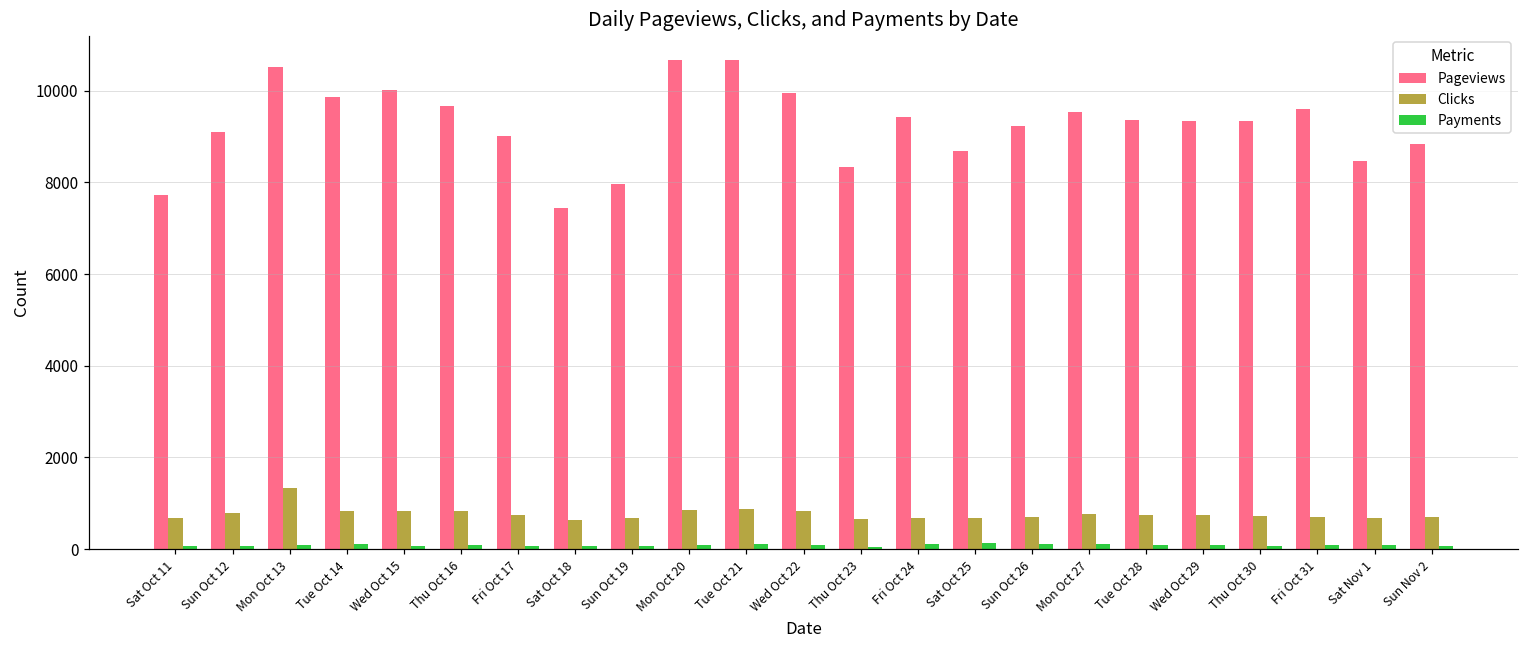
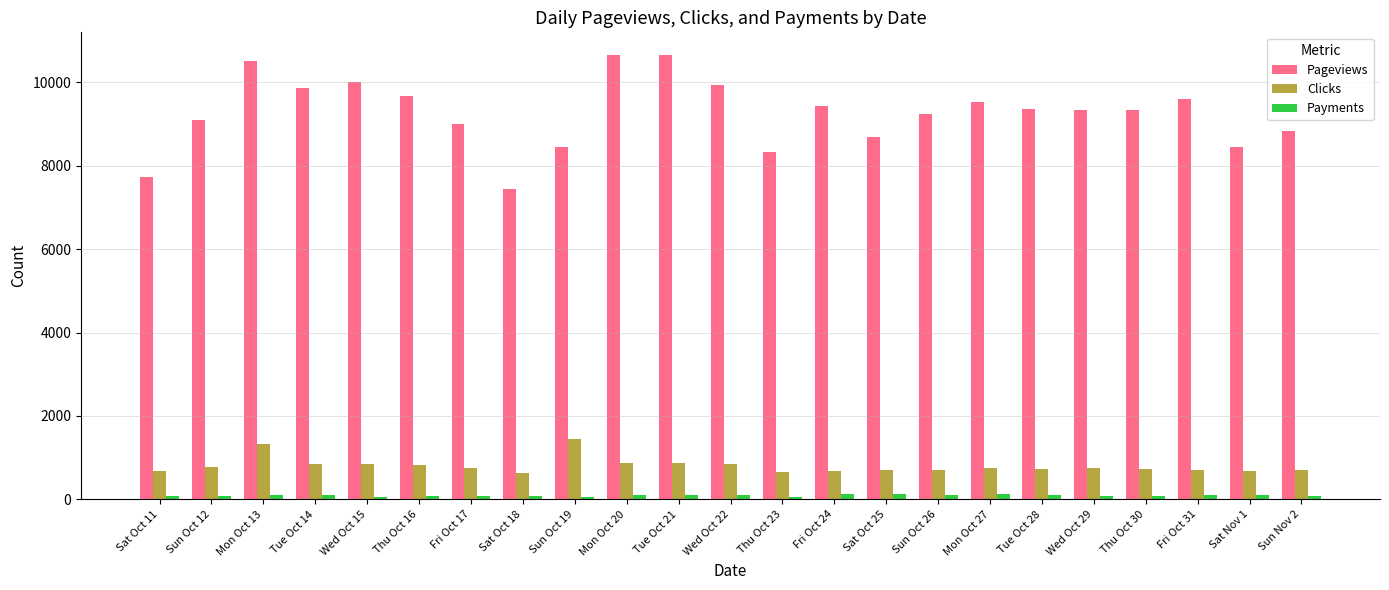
  {
    "Pageviews": {
      "Sat Oct 11": 7700,
      "Sun Oct 12": 9100,
      "Mon Oct 13": 10500,
      "Tue Oct 14": 9900,
      "Wed Oct 15": 10000,
      "Thu Oct 16": 9700,
      "Fri Oct 17": 9000,
      "Sat Oct 18": 7400,
-     "Sun Oct 19": 8000,
+     "Sun Oct 19": 8500,
      "Mon Oct 20": 10700,
      "Tue Oct 21": 10700,
      "Wed Oct 22": 9900,
      "Thu Oct 23": 8300,
      "Fri Oct 24": 9400,
      "Sat Oct 25": 8700,
      "Sun Oct 26": 9200,
      "Mon Oct 27": 9500,
      "Tue Oct 28": 9400,
      "Wed Oct 29": 9300,
      "Thu Oct 30": 9300,
      "Fri Oct 31": 9600,
      "Sat Nov 1": 8500,
      "Sun Nov 2": 8800
    },
    "Clicks": {
      "Sat Oct 11": 700,
      "Sun Oct 12": 800,
      "Mon Oct 13": 1300,
      "Tue Oct 14": 800,
      "Wed Oct 15": 800,
      "Thu Oct 16": 800,
      "Fri Oct 17": 700,
      "Sat Oct 18": 600,
-     "Sun Oct 19": 700,
+     "Sun Oct 19": 1400,
      "Mon Oct 20": 900,
      "Tue Oct 21": 900,
      "Wed Oct 22": 800,
      "Thu Oct 23": 700,
      "Fri Oct 24": 700,
      "Sat Oct 25": 700,
      "Sun Oct 26": 700,
      "Mon Oct 27": 800,
      "Tue Oct 28": 700,
      "Wed Oct 29": 700,
      "Thu Oct 30": 700,
      "Fri Oct 31": 700,
      "Sat Nov 1": 700,
      "Sun Nov 2": 700
    },
    "Payments": {
      "Sat Oct 11": 100,
      "Sun Oct 12": 100,
      "Mon Oct 13": 100,
      "Tue Oct 14": 100,
      "Wed Oct 15": 100,
      "Thu Oct 16": 100,
      "Fri Oct 17": 100,
      "Sat Oct 18": 100,
      "Sun Oct 19": 100,
      "Mon Oct 20": 100,
      "Tue Oct 21": 100,
      "Wed Oct 22": 100,
      "Fri Oct 24": 100,
      "Sat Oct 25": 100,
      "Sun Oct 26": 100,
      "Mon Oct 27": 100,
      "Tue Oct 28": 100,
      "Wed Oct 29": 100,
      "Thu Oct 30": 100,
      "Fri Oct 31": 100,
      "Sat Nov 1": 100,
      "Sun Nov 2": 100
    }
  }
